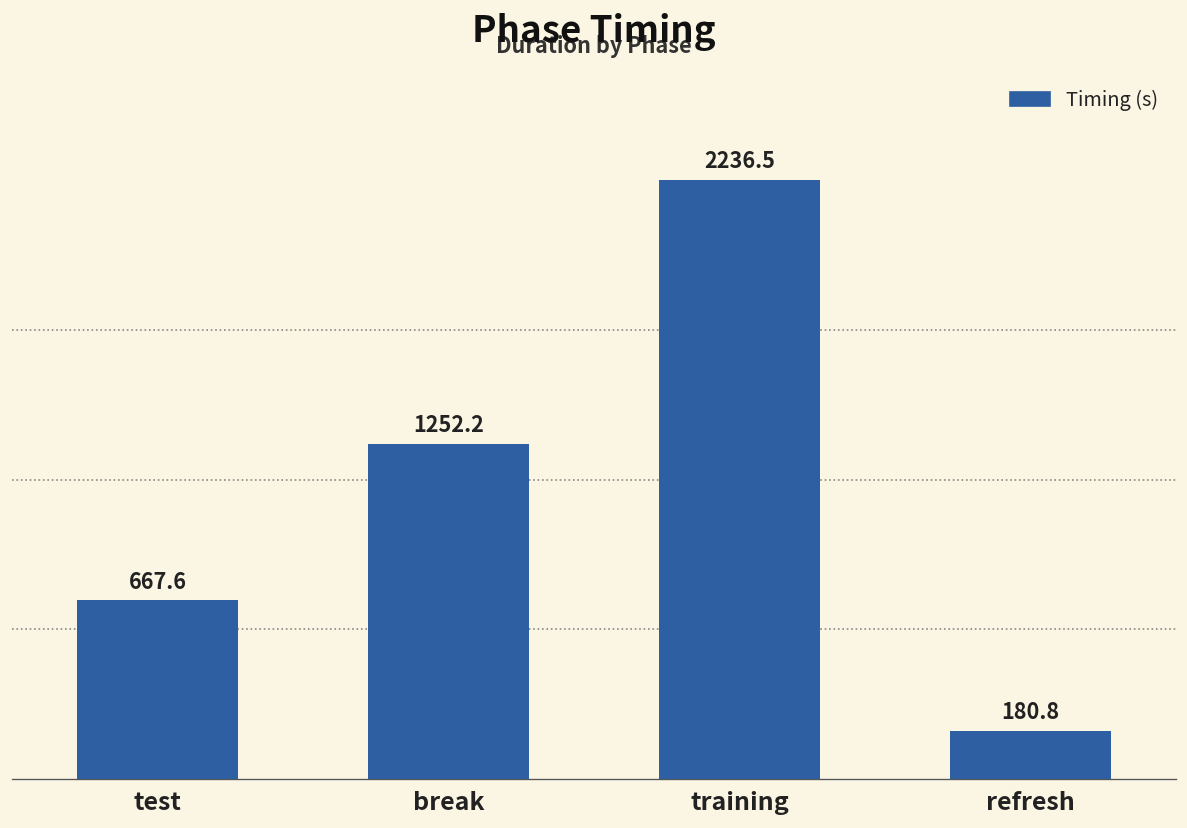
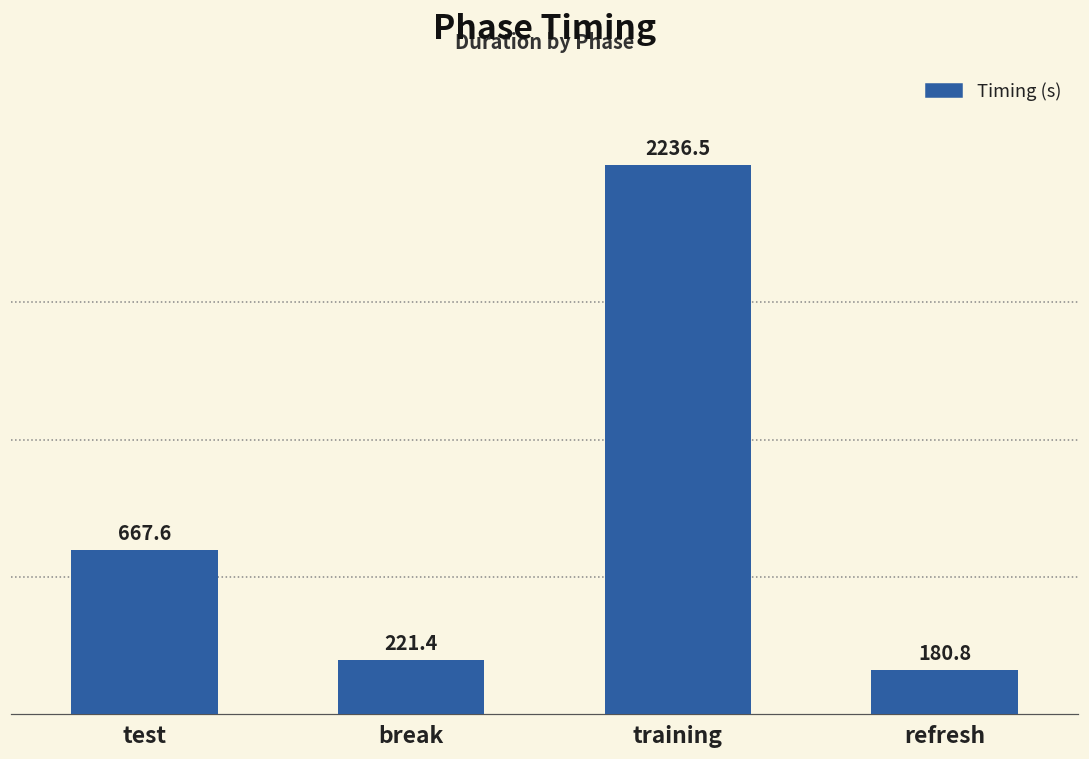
  {
    "test": 667.6,
-   "break": 1252.2,
+   "break": 221.4,
    "training": 2236.5,
    "refresh": 180.8
  }
